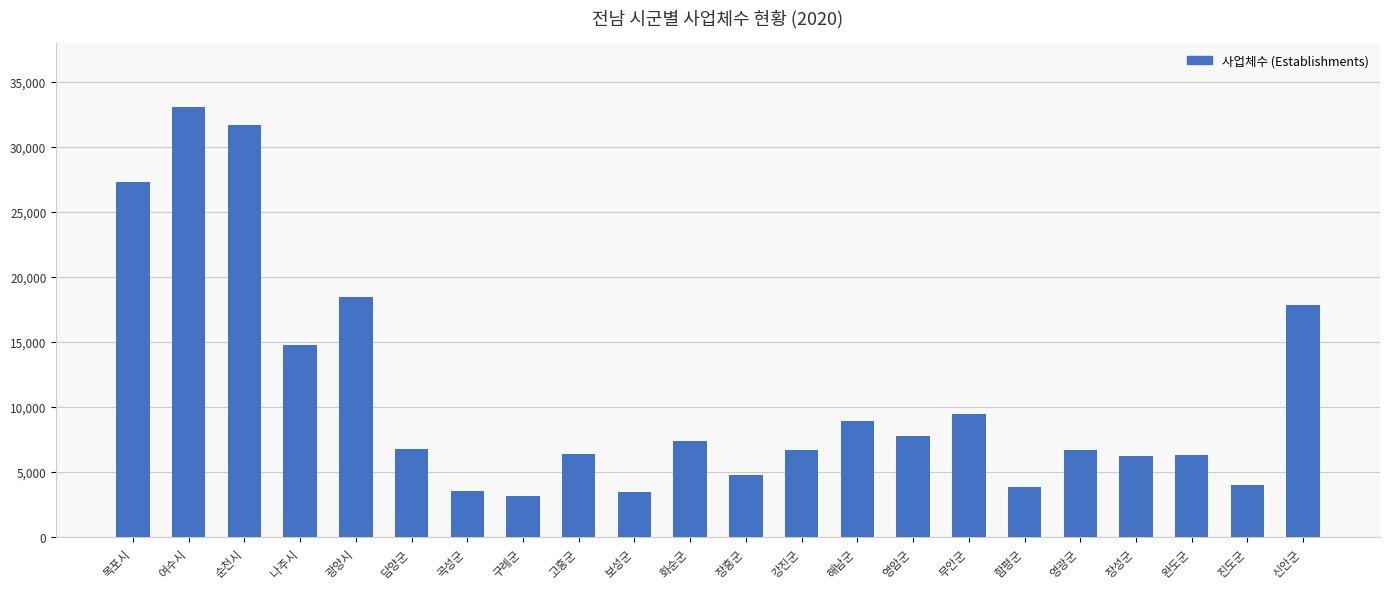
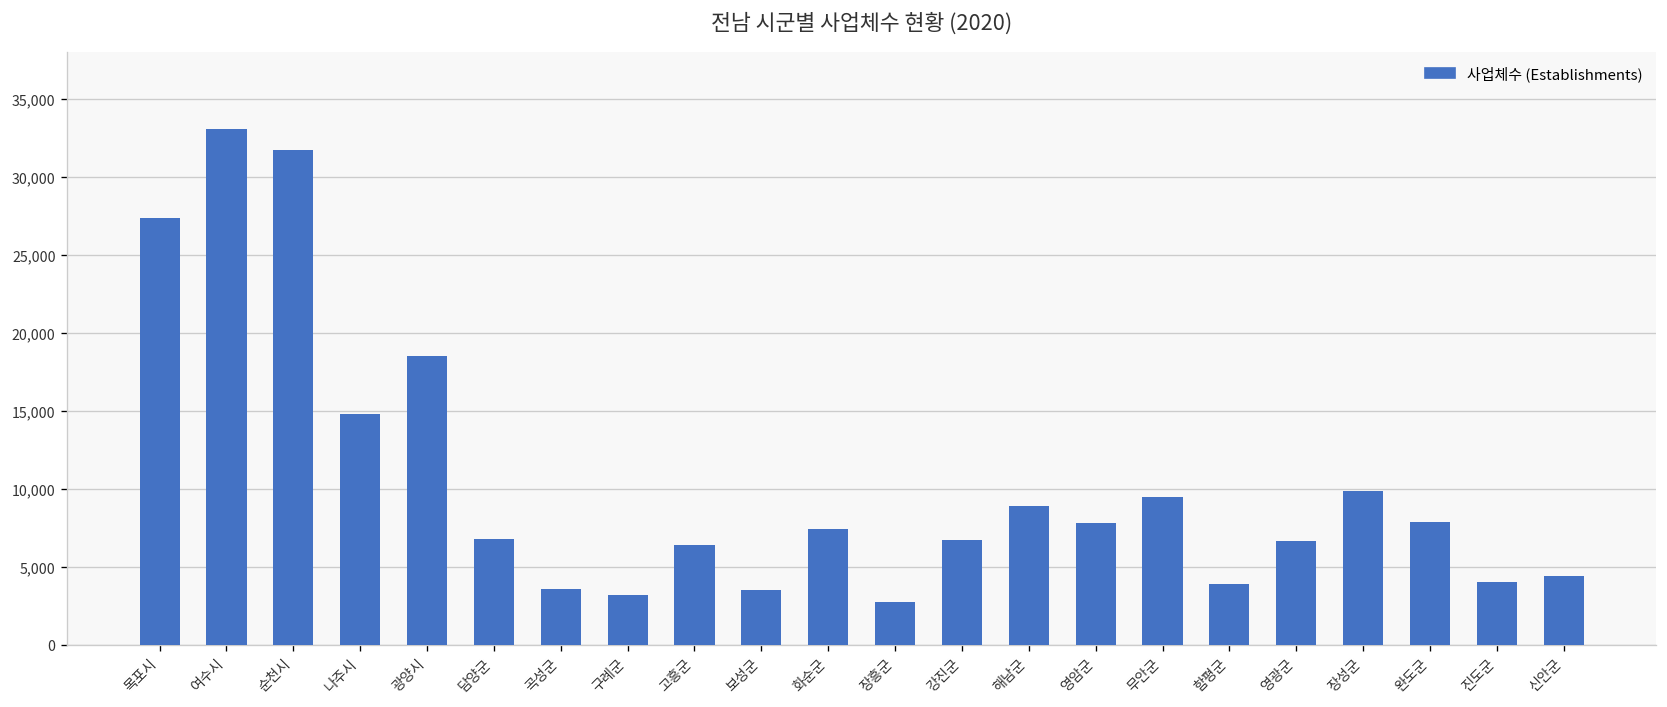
  {
    "목포시": "27,300",
    "여수시": "33,000",
    "순천시": "31,700",
    "나주시": "14,800",
    "광양시": "18,500",
    "담양군": "6,800",
    "곡성군": "3,600",
    "구례군": "3,200",
    "고흥군": "6,400",
    "보성군": "3,500",
    "화순군": "7,400",
-   "장흥군": "4,800",
+   "장흥군": "2,700",
    "강진군": "6,700",
    "해남군": "8,900",
    "영암군": "7,800",
    "무안군": "9,500",
    "함평군": "3,900",
    "영광군": "6,700",
-   "장성군": "6,300",
-   "완도군": "6,300",
+   "장성군": "9,800",
+   "완도군": "7,900",
    "진도군": "4,000",
-   "신안군": "17,800"
+   "신안군": "4,400"
  }
